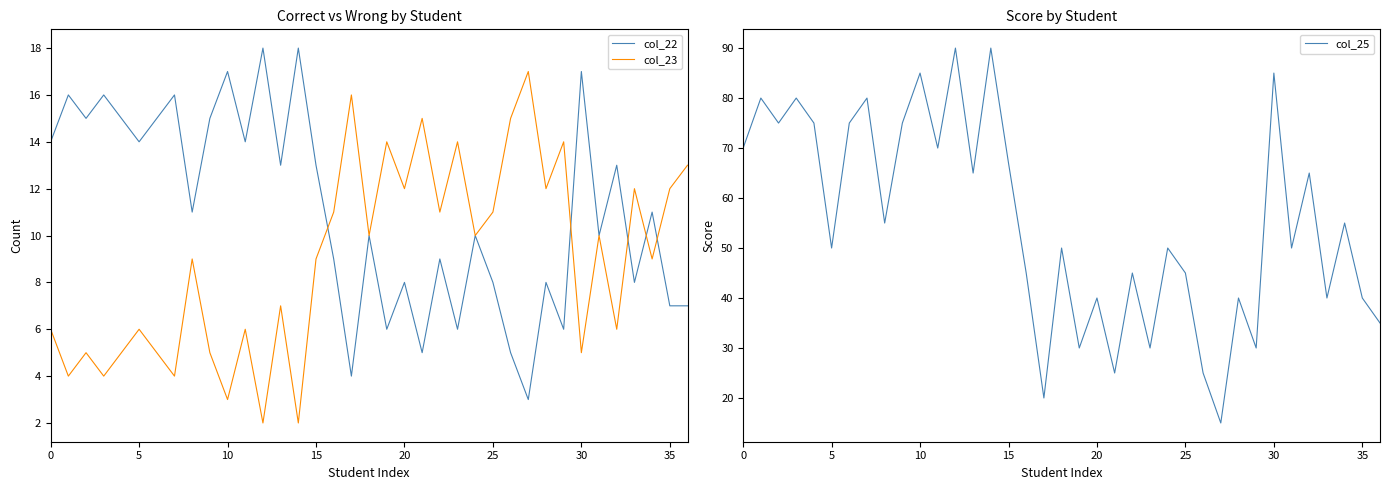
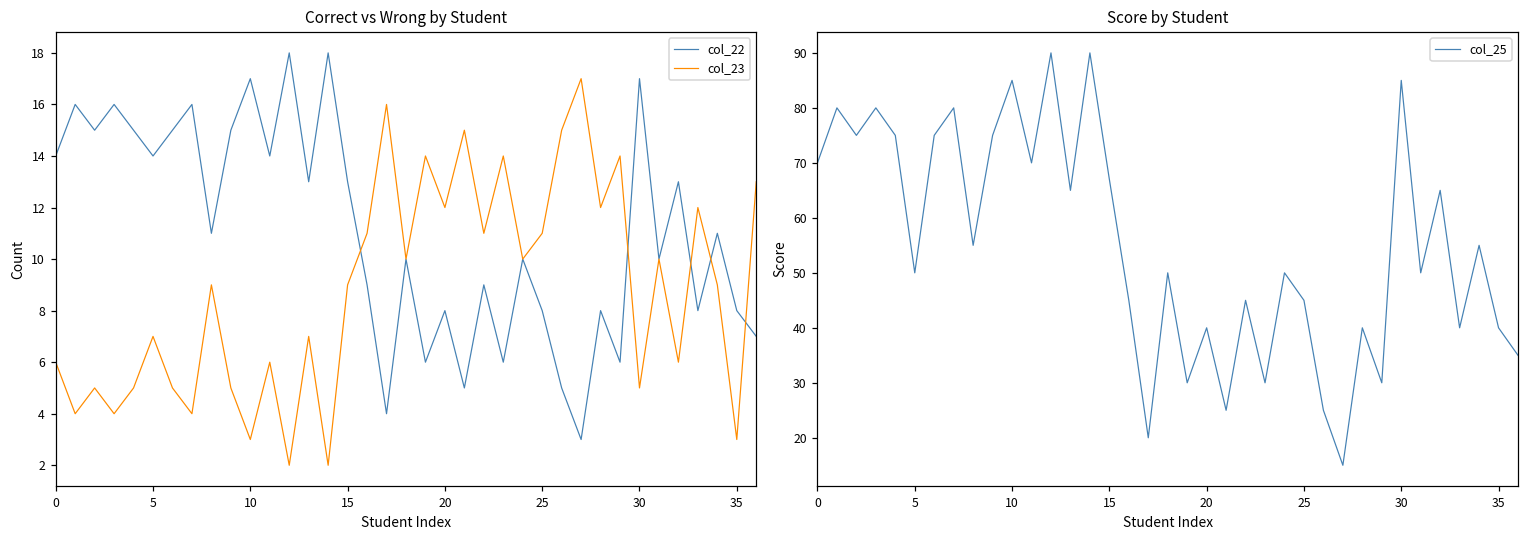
  {
    "Correct vs Wrong by Student": {
      "col_22": {
        "0": 14,
        "5": 14,
        "10": 17,
        "15": 13,
        "20": 8,
        "25": 8,
        "30": 17,
-       "35": 7
+       "35": 8
      },
      "col_23": {
        "0": 6,
-       "5": 6,
+       "5": 7,
        "10": 3,
        "15": 9,
        "20": 12,
        "25": 11,
        "30": 5,
-       "35": 12
+       "35": 3
      }
    },
    "Score by Student": {
      "0": 70,
      "5": 50,
      "10": 85,
      "15": 67,
      "20": 40,
      "25": 45,
      "30": 85,
      "35": 40
    }
  }
